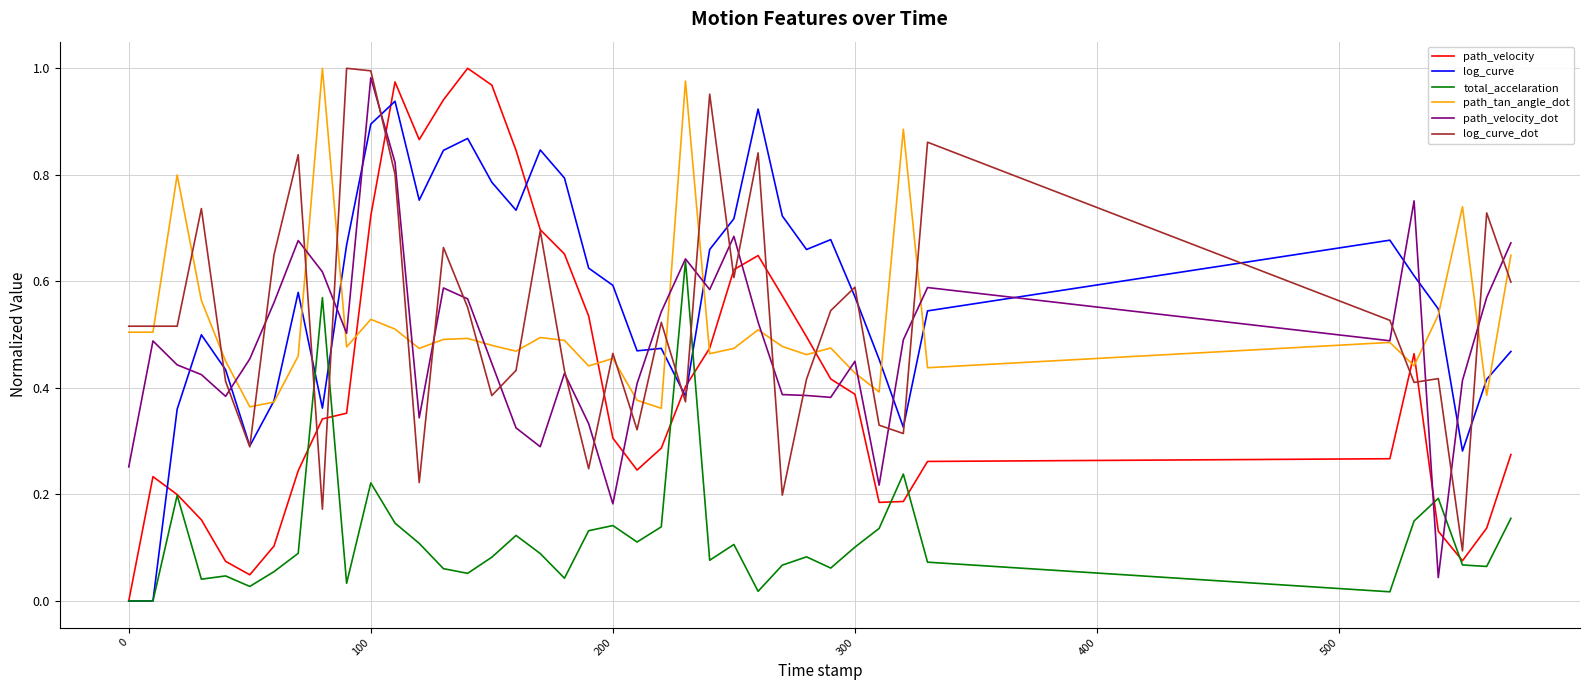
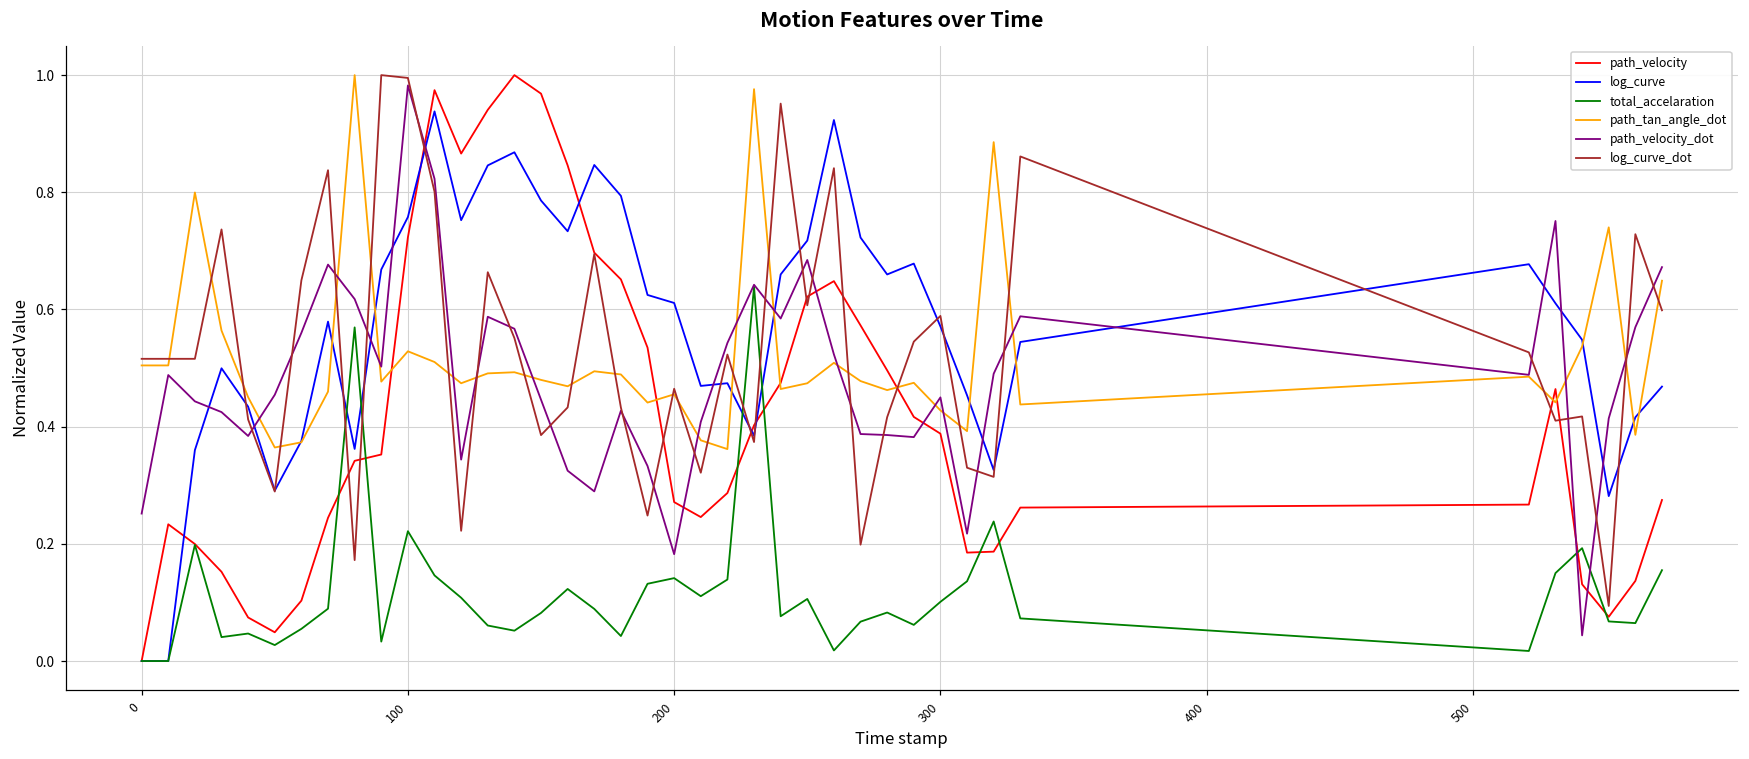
  {
    "path_velocity": {
      "100": 0.72,
-     "200": 0.31,
+     "200": 0.27,
      "300": 0.39
    },
    "log_curve": {
-     "100": 0.90,
-     "200": 0.59,
+     "100": 0.76,
+     "200": 0.61,
      "300": 0.57
    },
    "total_accelaration": {
      "100": 0.22,
      "200": 0.14,
      "300": 0.10
    },
    "path_tan_angle_dot": {
      "0": 0.50,
      "100": 0.53,
      "200": 0.46,
      "300": 0.43
    },
    "path_velocity_dot": {
      "0": 0.25,
      "100": 0.98,
      "200": 0.18,
      "300": 0.45
    },
    "log_curve_dot": {
      "0": 0.52,
      "100": 1.00,
      "200": 0.46,
      "300": 0.59
    }
  }
